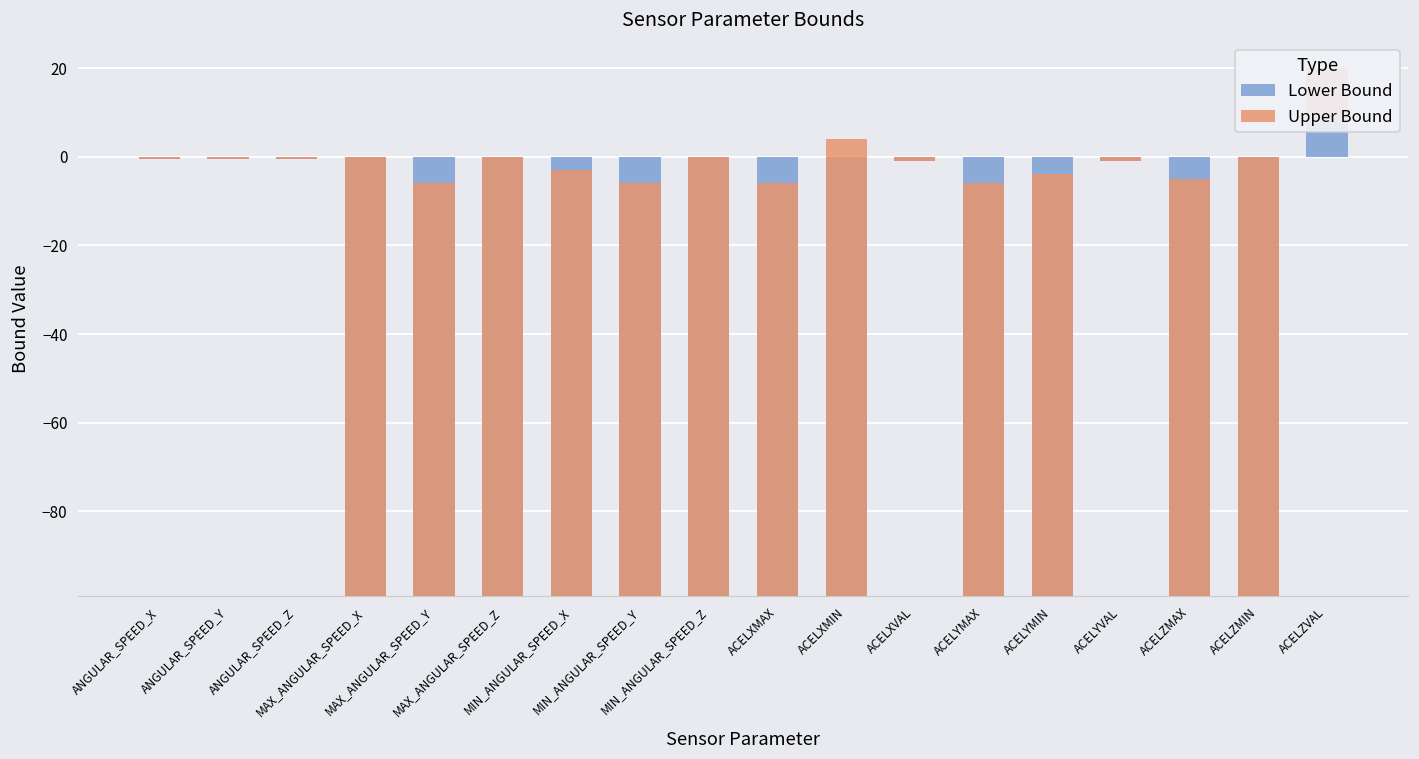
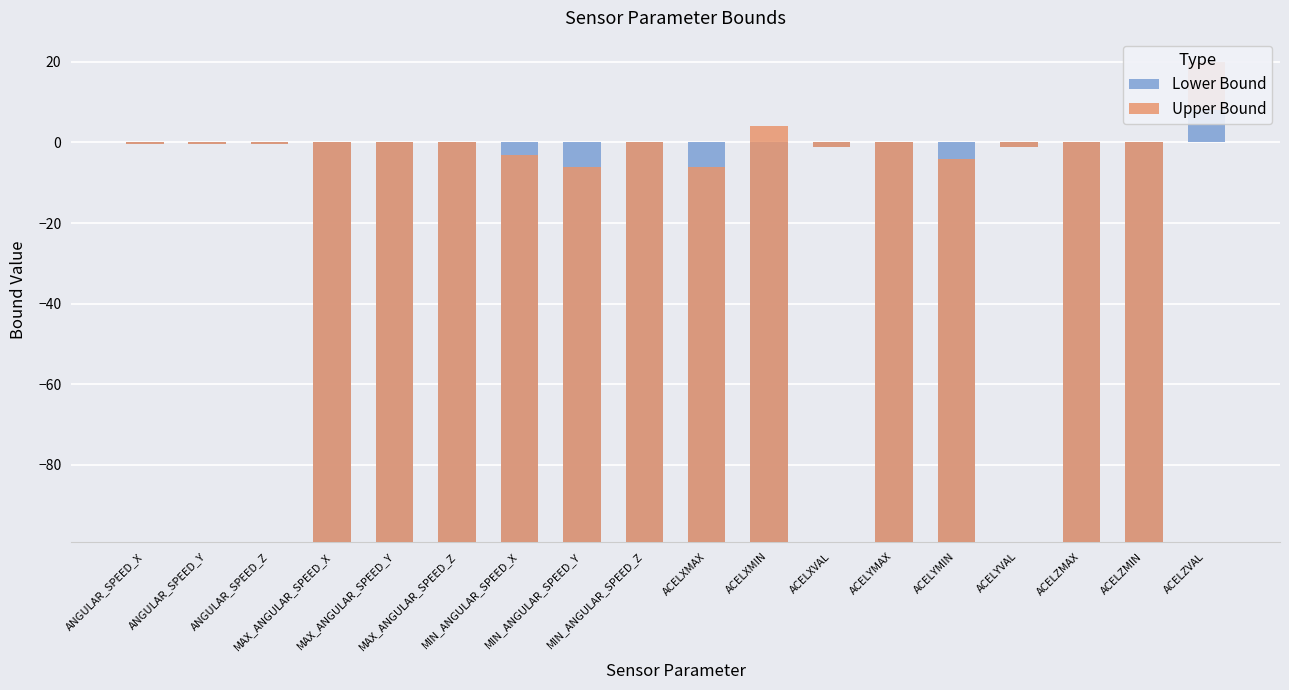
  {
    "Lower Bound": {
      "MAX_ANGULAR_SPEED_X": -99,
      "MAX_ANGULAR_SPEED_Y": -99,
      "MAX_ANGULAR_SPEED_Z": -99,
      "MIN_ANGULAR_SPEED_X": -99,
      "MIN_ANGULAR_SPEED_Y": -99,
      "MIN_ANGULAR_SPEED_Z": -99,
      "ACELXMAX": -99,
      "ACELXMIN": -99,
      "ACELXVAL": -1,
      "ACELYMAX": -99,
      "ACELYMIN": -99,
      "ACELYVAL": -1,
      "ACELZMAX": -99,
      "ACELZMIN": -99
    },
    "Upper Bound": {
      "MAX_ANGULAR_SPEED_X": 99,
-     "MAX_ANGULAR_SPEED_Y": 93,
+     "MAX_ANGULAR_SPEED_Y": 99,
      "MAX_ANGULAR_SPEED_Z": 99,
      "MIN_ANGULAR_SPEED_Z": 99,
      "ACELXMIN": 103,
      "ACELXVAL": 1,
-     "ACELYMAX": 93,
+     "ACELYMAX": 99,
      "ACELYVAL": 1,
-     "ACELZMAX": 94,
+     "ACELZMAX": 99,
      "ACELZMIN": 99
    }
  }
